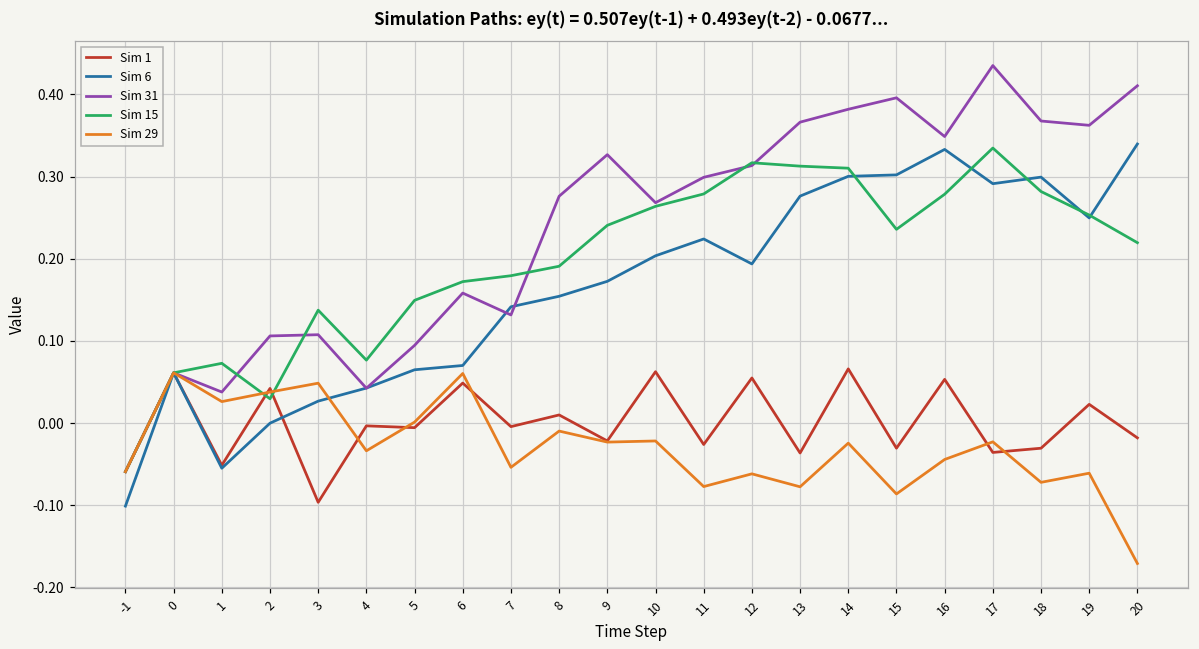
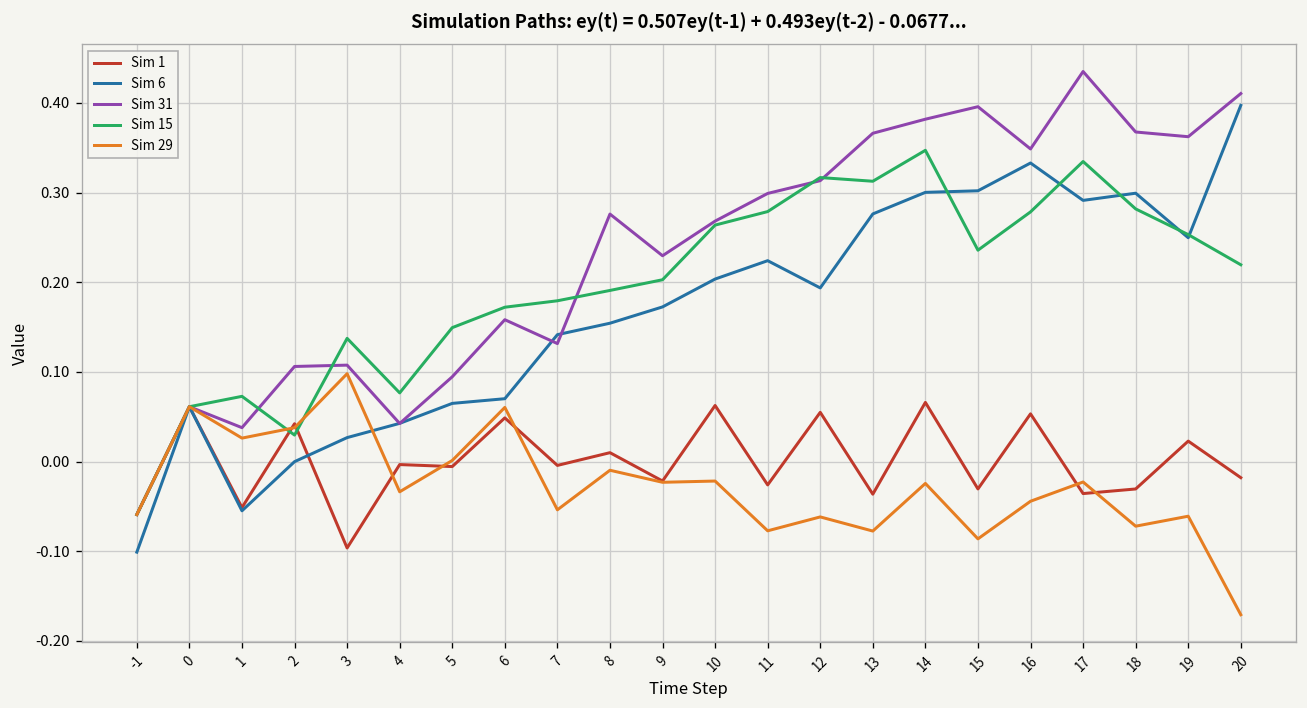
  {
    "Sim 1": {
      "1": -0.05,
      "2": 0.04,
      "3": -0.10,
      "4": 0.00,
      "5": -0.01,
      "6": 0.05,
      "7": 0.00,
      "8": 0.01,
      "10": 0.06,
      "11": -0.03,
      "12": 0.05,
      "13": -0.04,
      "14": 0.07,
      "15": -0.03,
      "16": 0.05,
      "17": -0.04,
      "18": -0.03,
      "19": 0.02,
      "20": -0.02
    },
    "Sim 6": {
      "-1": -0.10,
      "1": -0.05,
      "2": 0.00,
      "3": 0.03,
      "5": 0.06,
      "6": 0.07,
      "7": 0.14,
      "8": 0.15,
      "9": 0.17,
      "10": 0.20,
      "11": 0.22,
      "12": 0.19,
      "13": 0.28,
      "14": 0.30,
      "15": 0.30,
      "16": 0.33,
      "17": 0.29,
      "18": 0.30,
      "19": 0.25,
-     "20": 0.34
+     "20": 0.40
    },
    "Sim 31": {
      "1": 0.04,
      "2": 0.11,
      "3": 0.11,
      "5": 0.09,
      "6": 0.16,
      "7": 0.13,
      "8": 0.28,
-     "9": 0.33,
+     "9": 0.23,
      "10": 0.27,
      "11": 0.30,
      "13": 0.37,
      "14": 0.38,
      "15": 0.40,
      "16": 0.35,
      "17": 0.44,
      "18": 0.37,
      "19": 0.36,
      "20": 0.41
    },
    "Sim 15": {
      "1": 0.07,
      "2": 0.03,
      "3": 0.14,
      "4": 0.08,
      "5": 0.15,
      "6": 0.17,
      "7": 0.18,
      "8": 0.19,
-     "9": 0.24,
+     "9": 0.20,
      "10": 0.26,
      "11": 0.28,
      "13": 0.31,
-     "14": 0.31,
+     "14": 0.35,
      "15": 0.24,
      "16": 0.28,
      "17": 0.33,
      "18": 0.28,
      "19": 0.25,
      "20": 0.22
    },
    "Sim 29": {
      "1": 0.03,
      "2": 0.04,
-     "3": 0.05,
+     "3": 0.10,
      "4": -0.03,
      "5": 0.00,
      "6": 0.06,
      "7": -0.05,
      "8": -0.01,
      "10": -0.02,
      "11": -0.08,
      "12": -0.06,
      "13": -0.08,
      "14": -0.02,
      "15": -0.09,
      "16": -0.04,
      "17": -0.02,
      "18": -0.07,
      "19": -0.06,
      "20": -0.17
    }
  }
